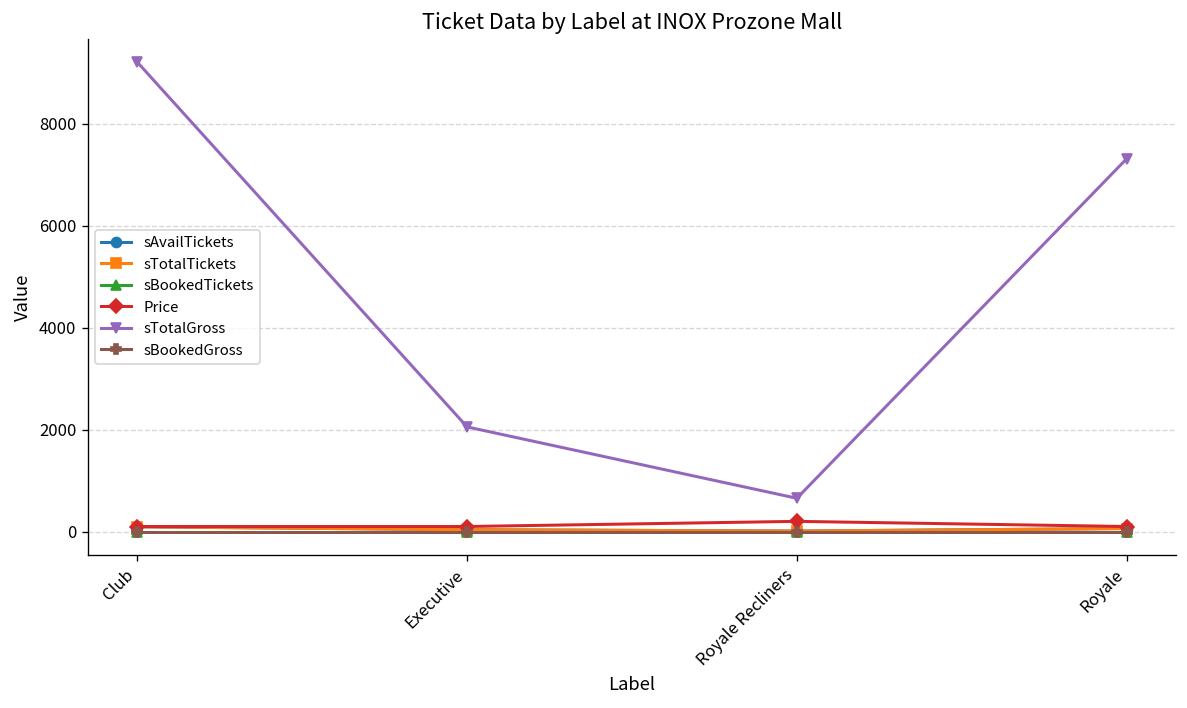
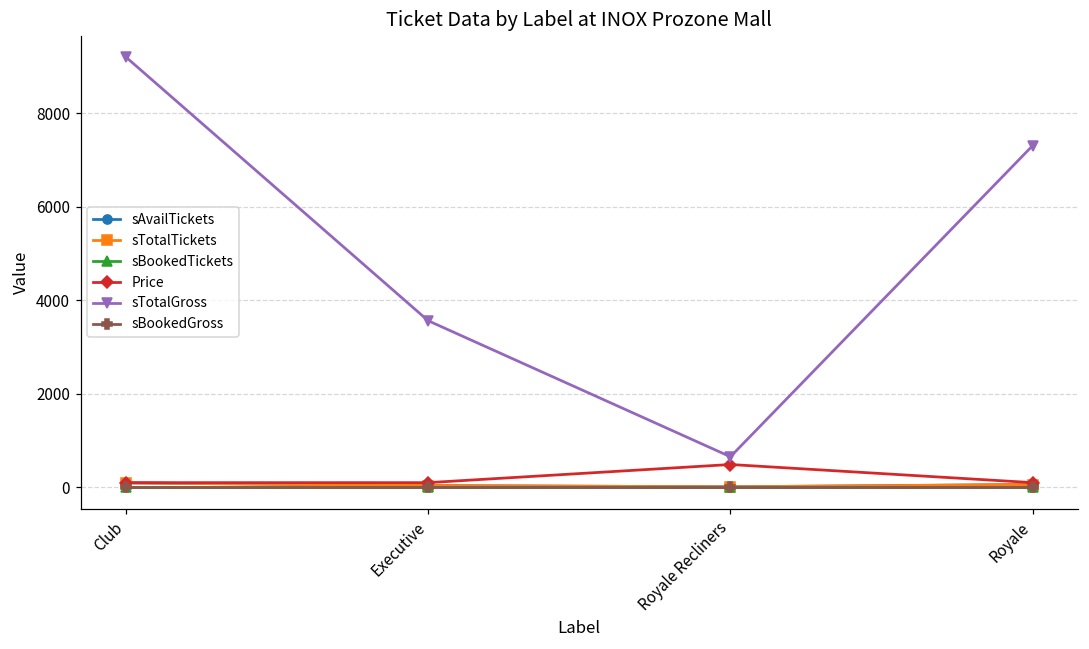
  {
    "sBookedGross": {
      "Club": 0
    },
    "Price": {
      "Executive": 100,
-     "Royale Recliners": 200
+     "Royale Recliners": 500
    },
    "sTotalGross": {
      "Club": 9200,
-     "Executive": 2100,
+     "Executive": 3600,
      "Royale Recliners": 700,
      "Royale": 7300
    }
  }
